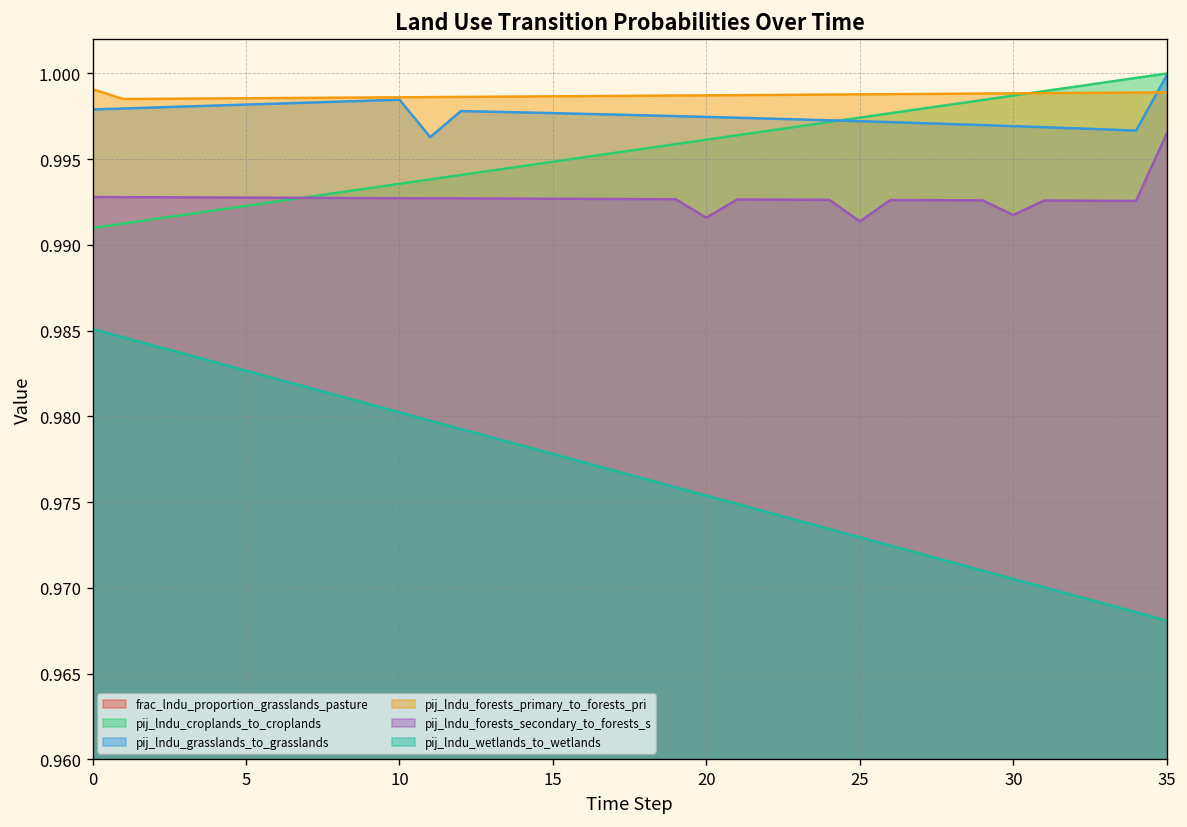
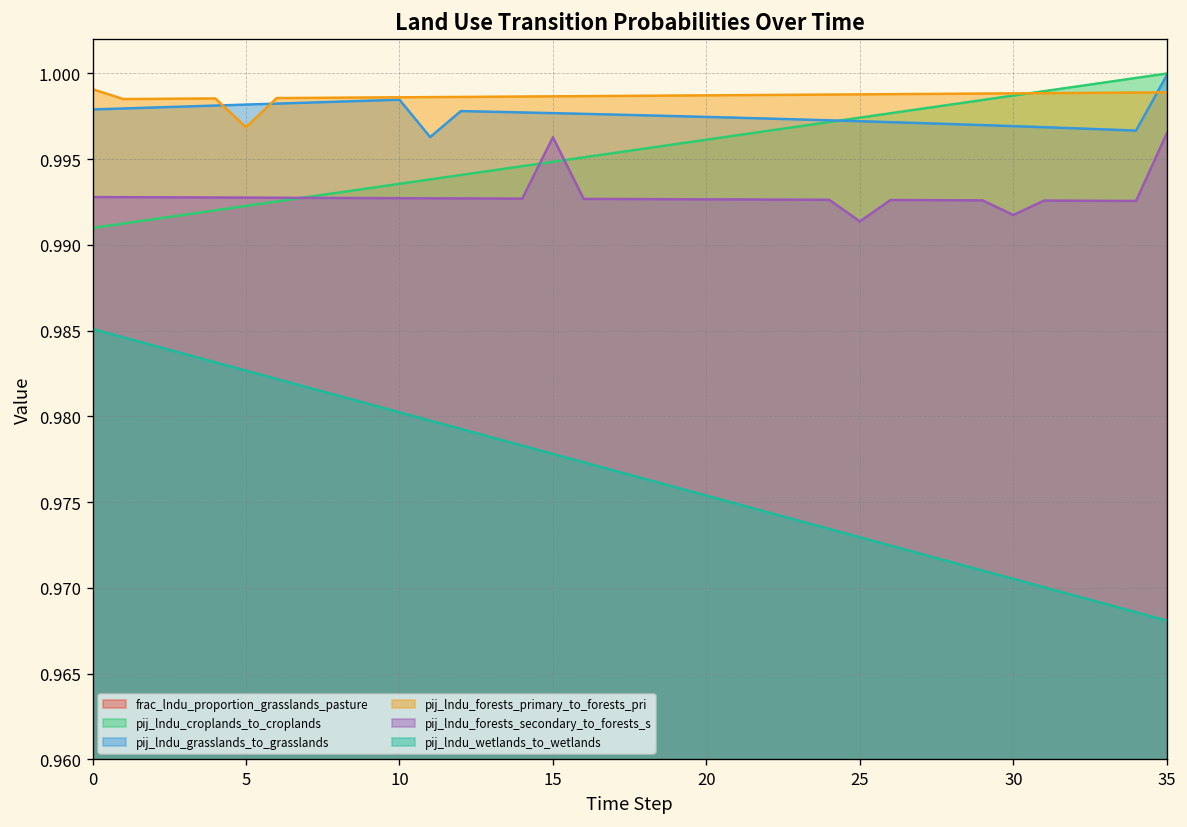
  {
    "pij_lndu_forests_primary_to_forests_pri": {
      "0": 0.9991,
-     "5": 0.9985,
+     "5": 0.9969,
      "15": 0.9987,
      "20": 0.9987,
      "25": 0.9988,
      "35": 0.9989
    },
    "pij_lndu_forests_secondary_to_forests_s": {
      "0": 0.9928,
      "5": 0.9928,
      "10": 0.9927,
-     "15": 0.9927,
-     "20": 0.9916,
+     "15": 0.9963,
+     "20": 0.9927,
      "25": 0.9914,
      "30": 0.9917,
      "35": 0.9965
    }
  }
